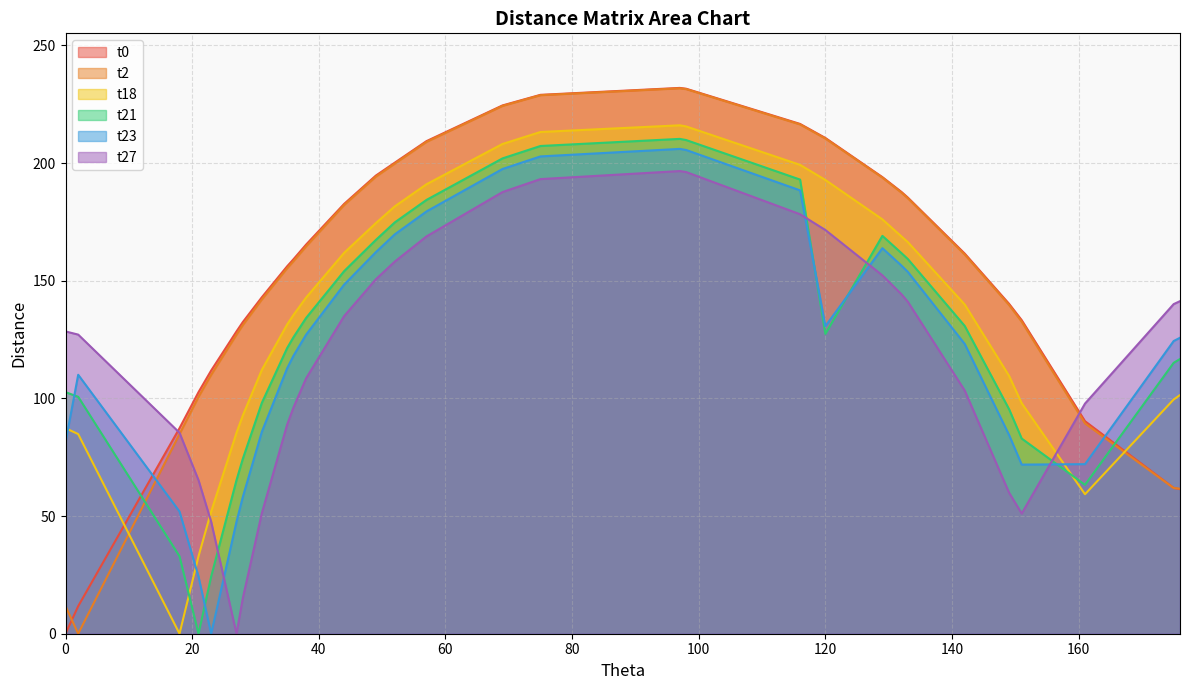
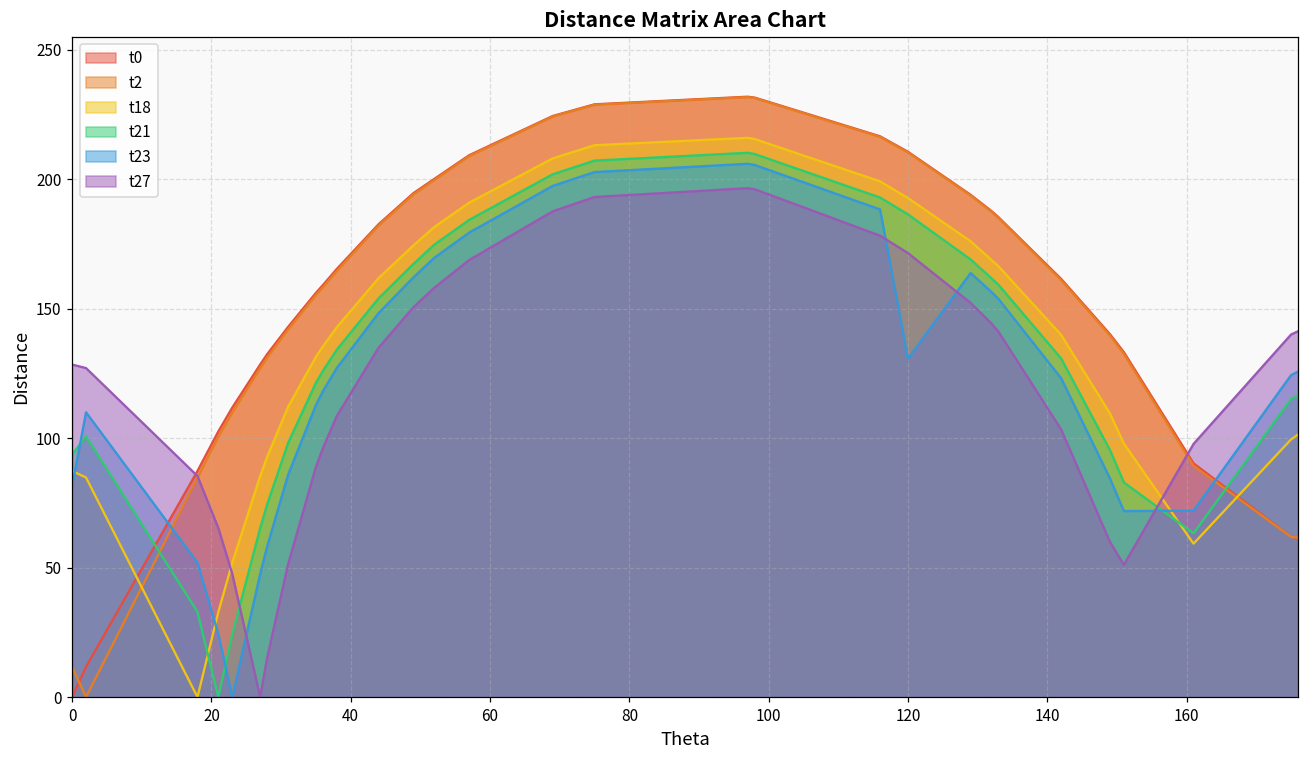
  {
    "t21": {
-     "0": 103,
-     "120": 127
+     "0": 94,
+     "120": 187
    },
    "t23": {
      "0": 81,
      "120": 131
    },
    "t27": {
      "0": 128,
      "120": 172
    }
  }
